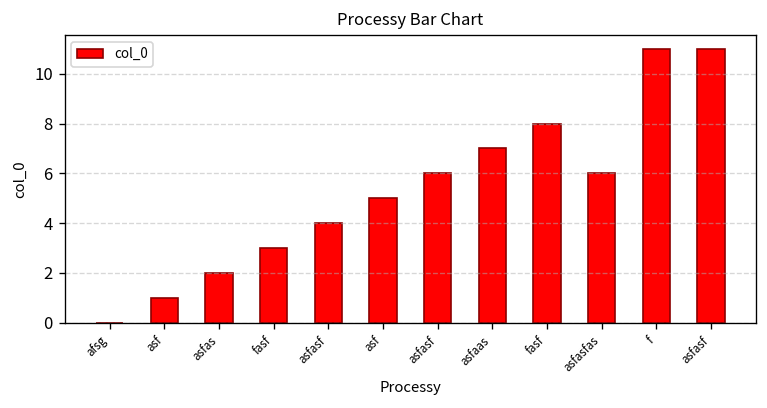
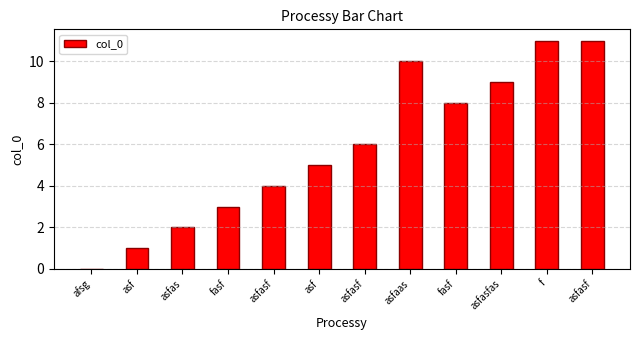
  {
    "afsg": 0,
    "asfas": 2,
-   "asfaas": 7,
-   "asfasfas": 6,
+   "asfaas": 10,
+   "asfasfas": 9,
    "f": 11
  }
